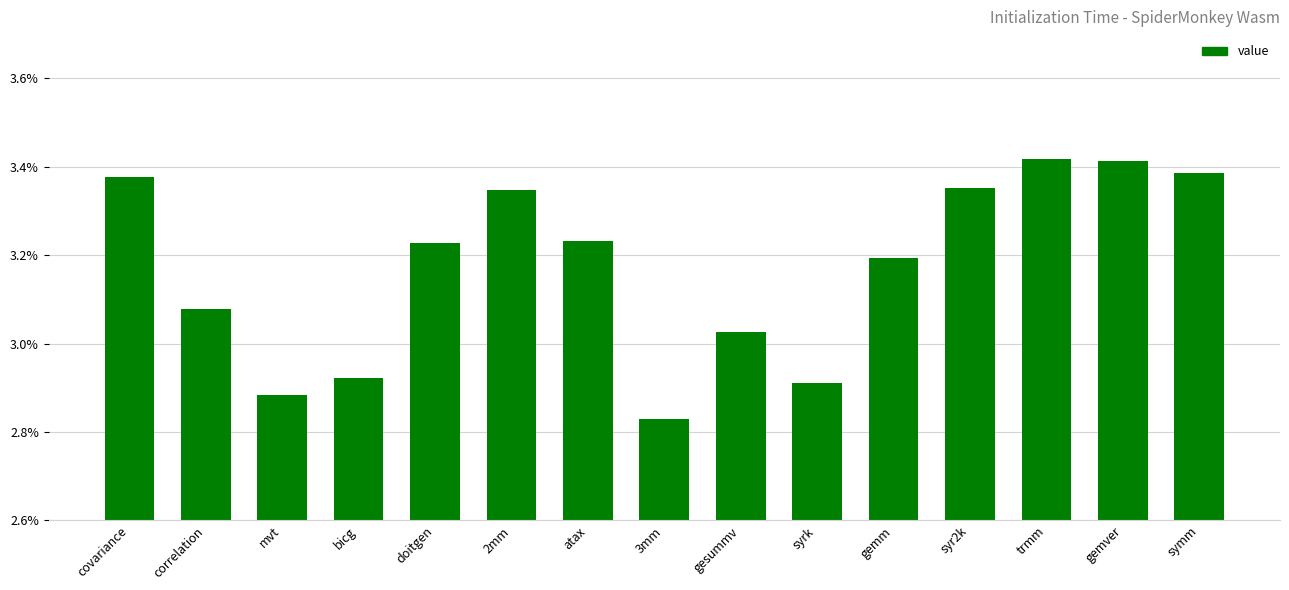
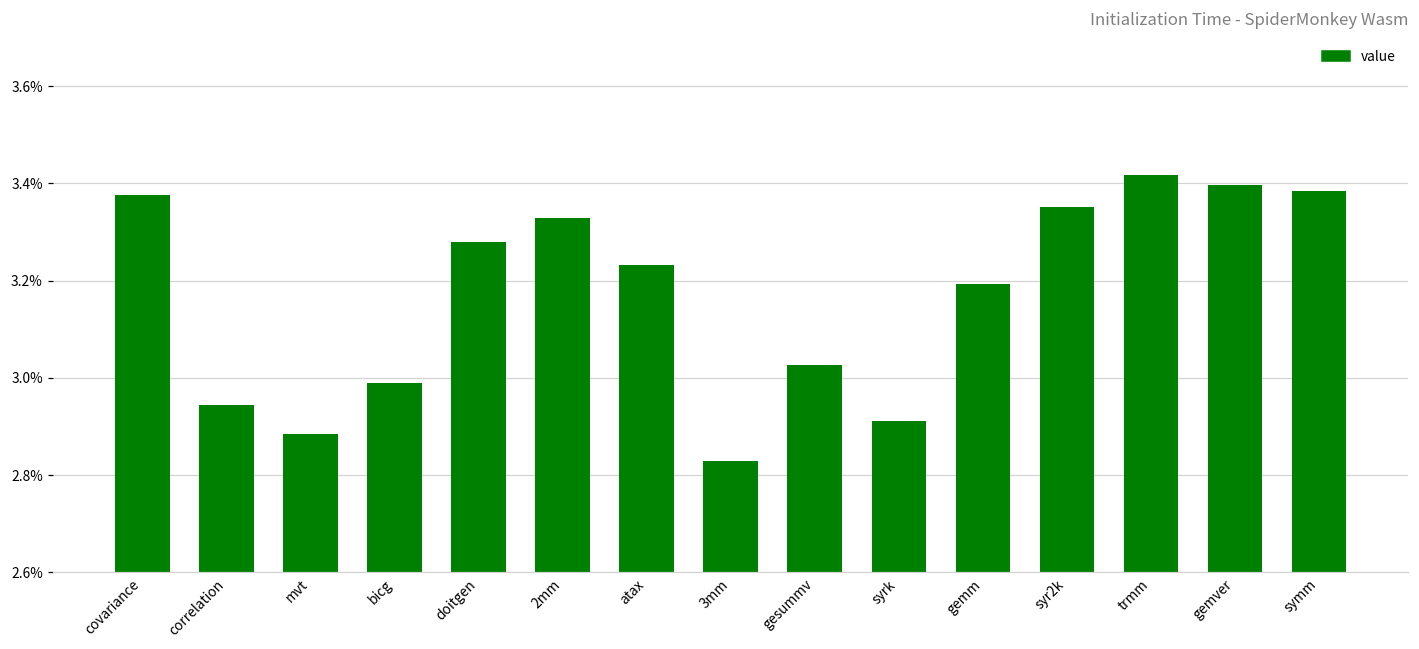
  {
    "covariance": "3.38%",
-   "correlation": "3.08%",
+   "correlation": "2.94%",
    "mvt": "2.88%",
-   "bicg": "2.92%",
-   "doitgen": "3.23%",
-   "2mm": "3.35%",
+   "bicg": "2.99%",
+   "doitgen": "3.28%",
+   "2mm": "3.33%",
    "atax": "3.23%",
    "3mm": "2.83%",
    "gesummv": "3.03%",
    "syrk": "2.91%",
    "gemm": "3.19%",
    "syr2k": "3.35%",
    "trmm": "3.42%",
-   "gemver": "3.41%",
+   "gemver": "3.40%",
    "symm": "3.39%"
  }
